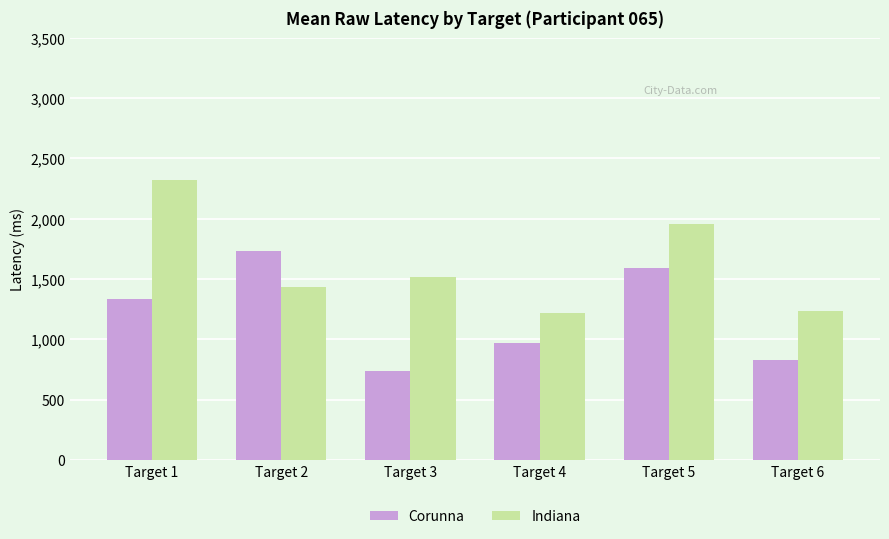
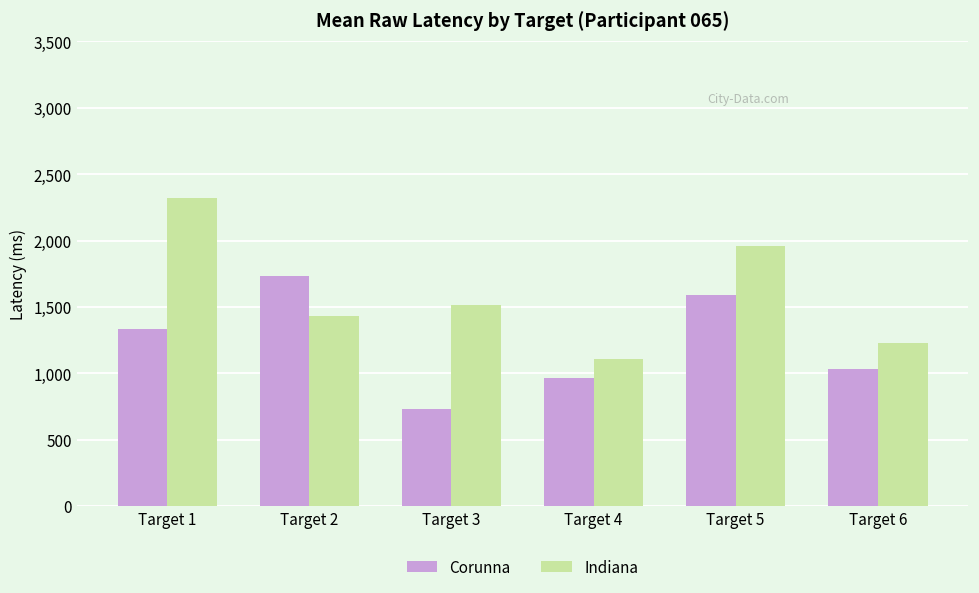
  {
    "Corunna": {
      "Target 1": "1,330",
      "Target 2": "1,730",
      "Target 3": "730",
      "Target 4": "970",
      "Target 5": "1,590",
-     "Target 6": "830"
+     "Target 6": "1,030"
    },
    "Indiana": {
      "Target 1": "2,320",
      "Target 2": "1,440",
      "Target 3": "1,510",
-     "Target 4": "1,220",
+     "Target 4": "1,110",
      "Target 5": "1,960",
      "Target 6": "1,230"
    }
  }
